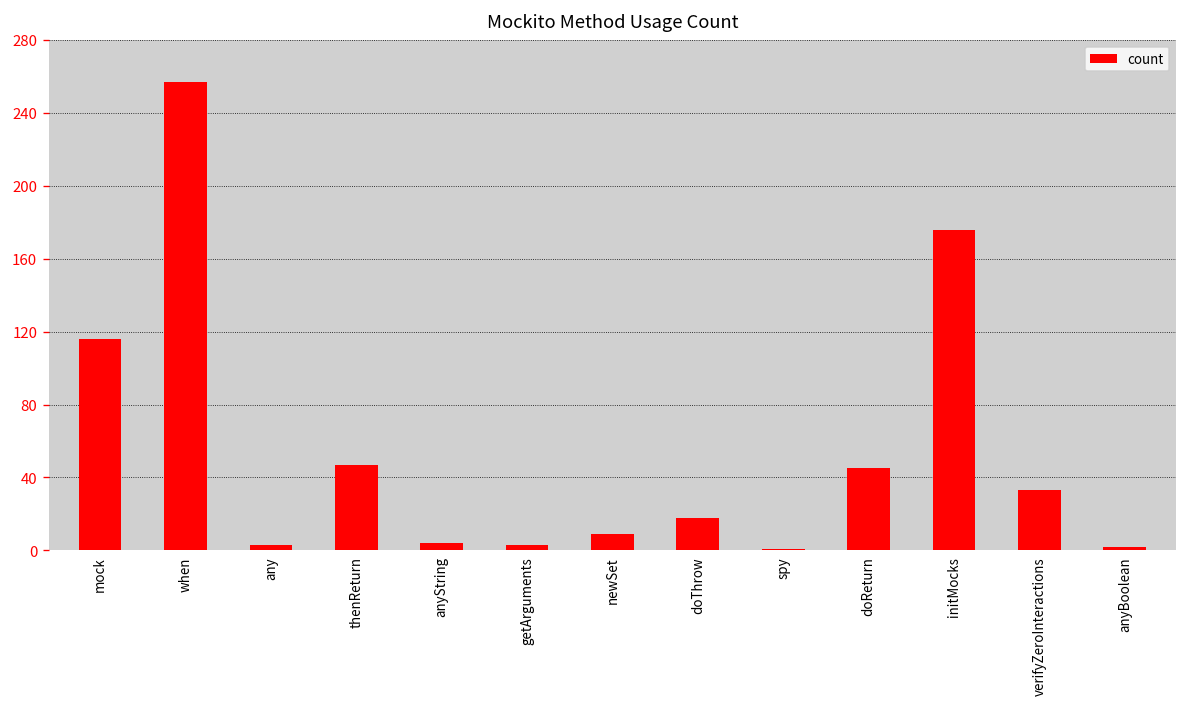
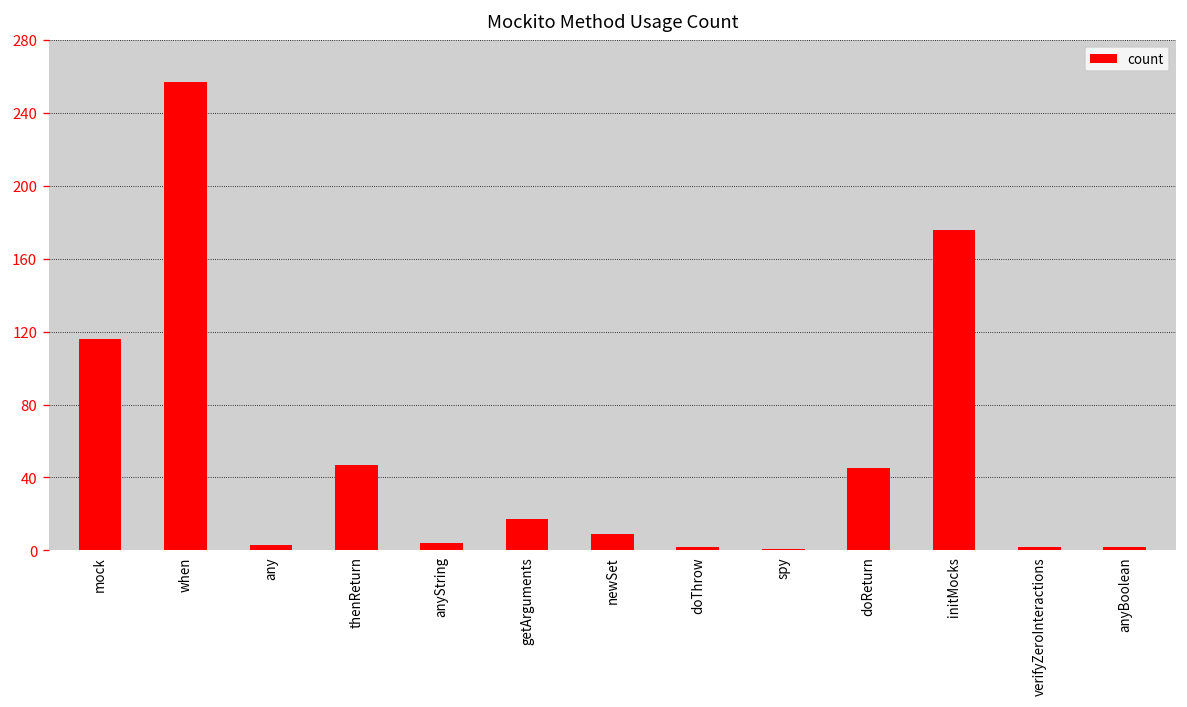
  {
    "mock": 116,
    "when": 257,
    "any": 3,
    "thenReturn": 47,
    "anyString": 4,
-   "getArguments": 3,
+   "getArguments": 17,
    "newSet": 9,
-   "doThrow": 18,
+   "doThrow": 2,
    "doReturn": 45,
    "initMocks": 176,
-   "verifyZeroInteractions": 33,
+   "verifyZeroInteractions": 2,
    "anyBoolean": 2
  }
